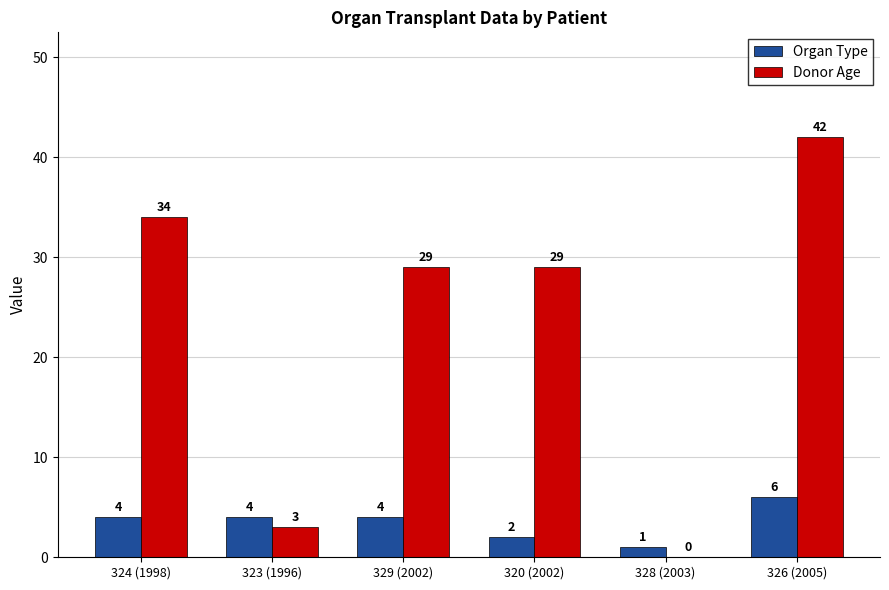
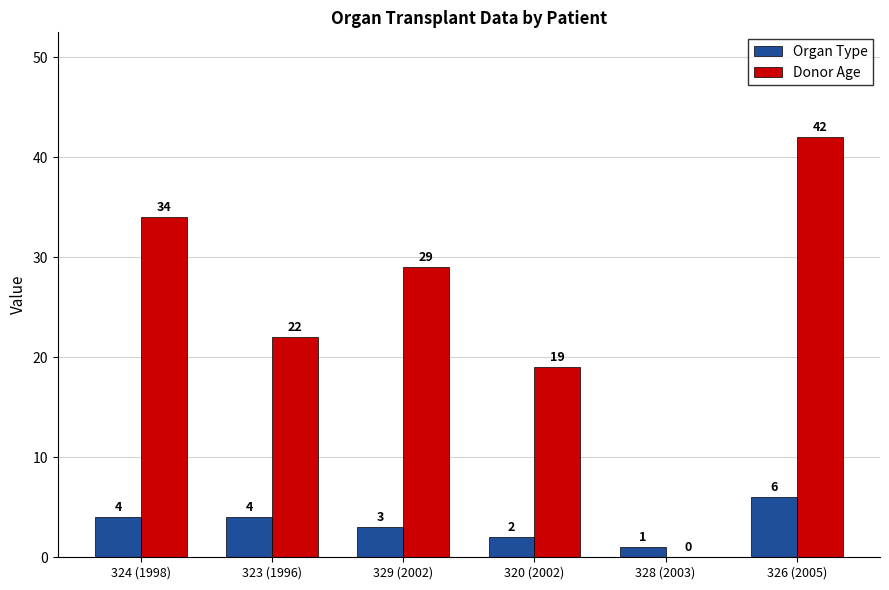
  {
    "Organ Type": {
      "324 (1998)": 4,
      "323 (1996)": 4,
-     "329 (2002)": 4,
+     "329 (2002)": 3,
      "320 (2002)": 2,
      "328 (2003)": 1,
      "326 (2005)": 6
    },
    "Donor Age": {
      "324 (1998)": 34,
-     "323 (1996)": 3,
+     "323 (1996)": 22,
      "329 (2002)": 29,
-     "320 (2002)": 29,
+     "320 (2002)": 19,
      "328 (2003)": 0,
      "326 (2005)": 42
    }
  }
